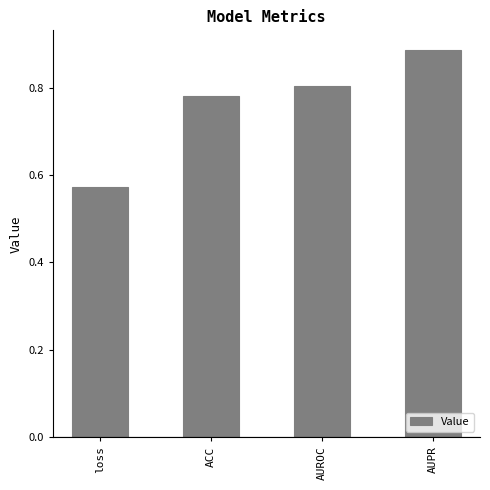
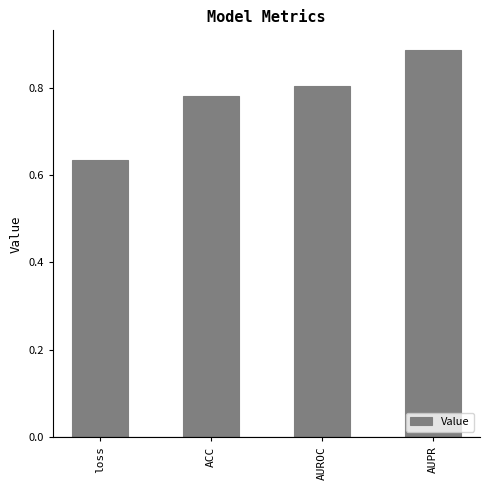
  {
-   "loss": 0.57,
+   "loss": 0.64,
    "ACC": 0.78,
    "AUROC": 0.80,
    "AUPR": 0.89
  }
